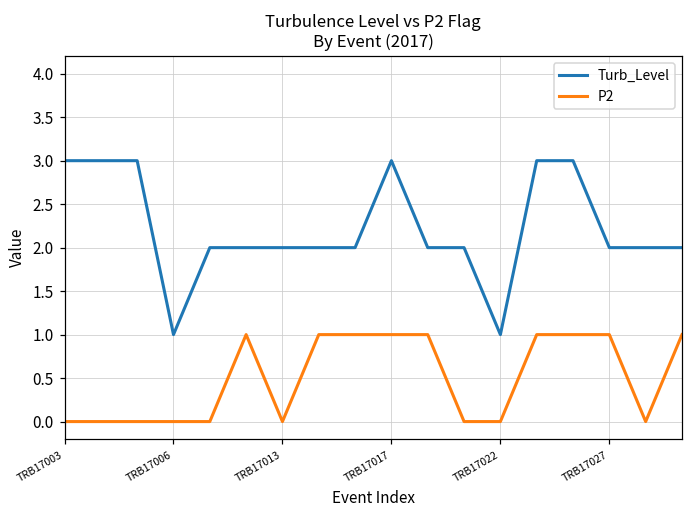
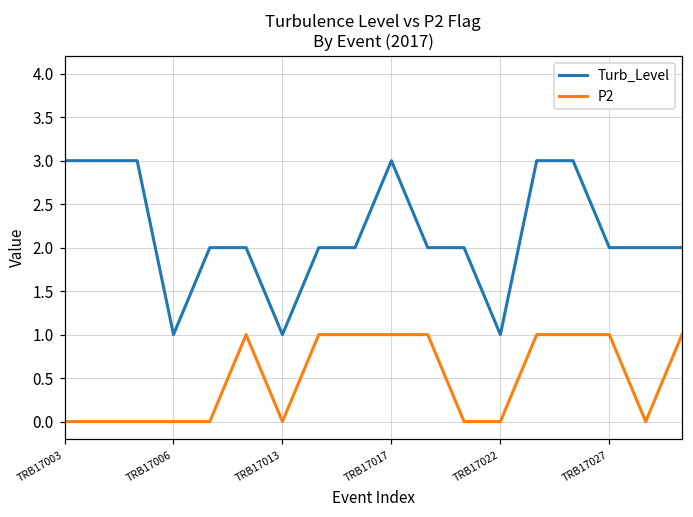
  {
    "Turb_Level": {
      "TRB17003": 3,
      "TRB17006": 1,
-     "TRB17013": 2,
+     "TRB17013": 1,
      "TRB17017": 3,
      "TRB17022": 1,
      "TRB17027": 2
    },
    "P2": {
      "TRB17003": 0,
      "TRB17006": 0,
      "TRB17013": 0,
      "TRB17017": 1,
      "TRB17022": 0,
      "TRB17027": 1
    }
  }
